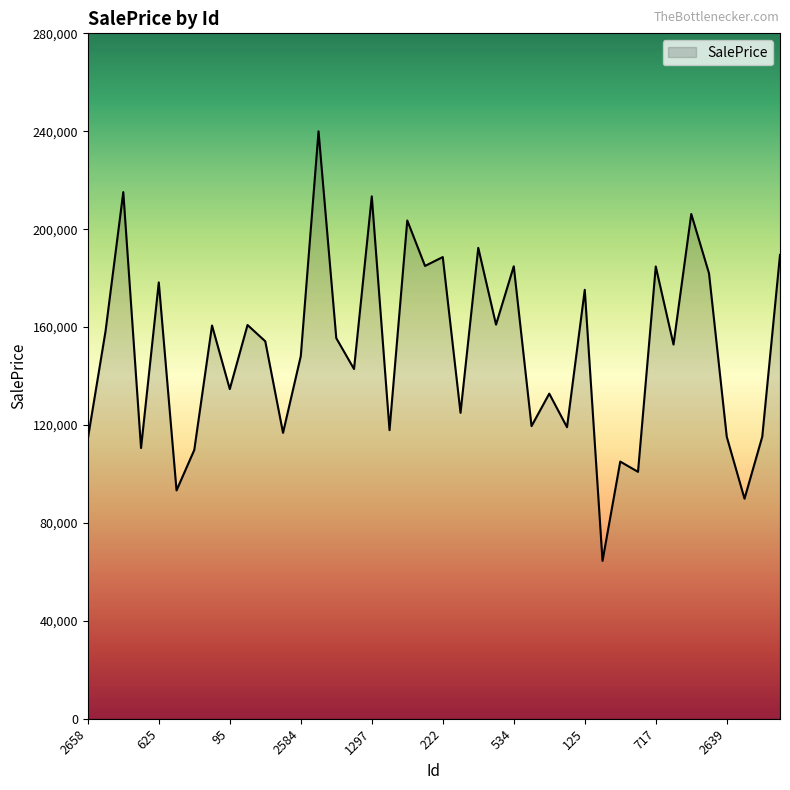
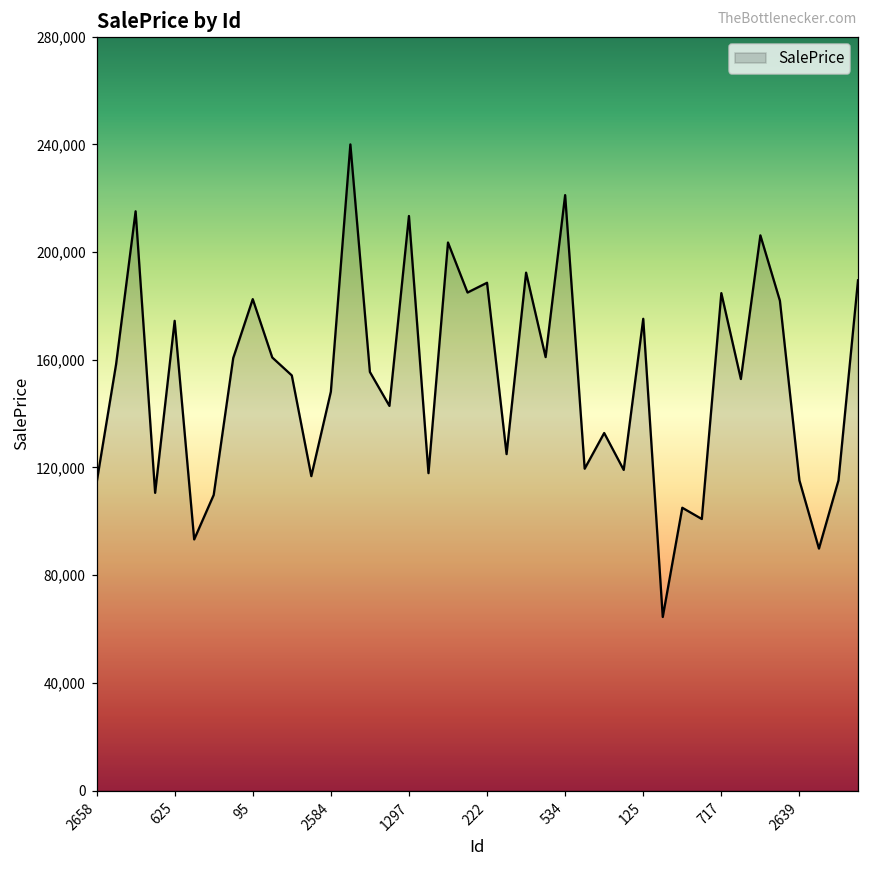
  {
    "2658": "114,000",
-   "625": "178,000",
-   "95": "135,000",
+   "625": "174,000",
+   "95": "183,000",
    "2584": "148,000",
    "1297": "213,000",
    "222": "189,000",
-   "534": "185,000",
+   "534": "221,000",
    "125": "175,000",
    "717": "185,000",
    "2639": "115,000"
  }
